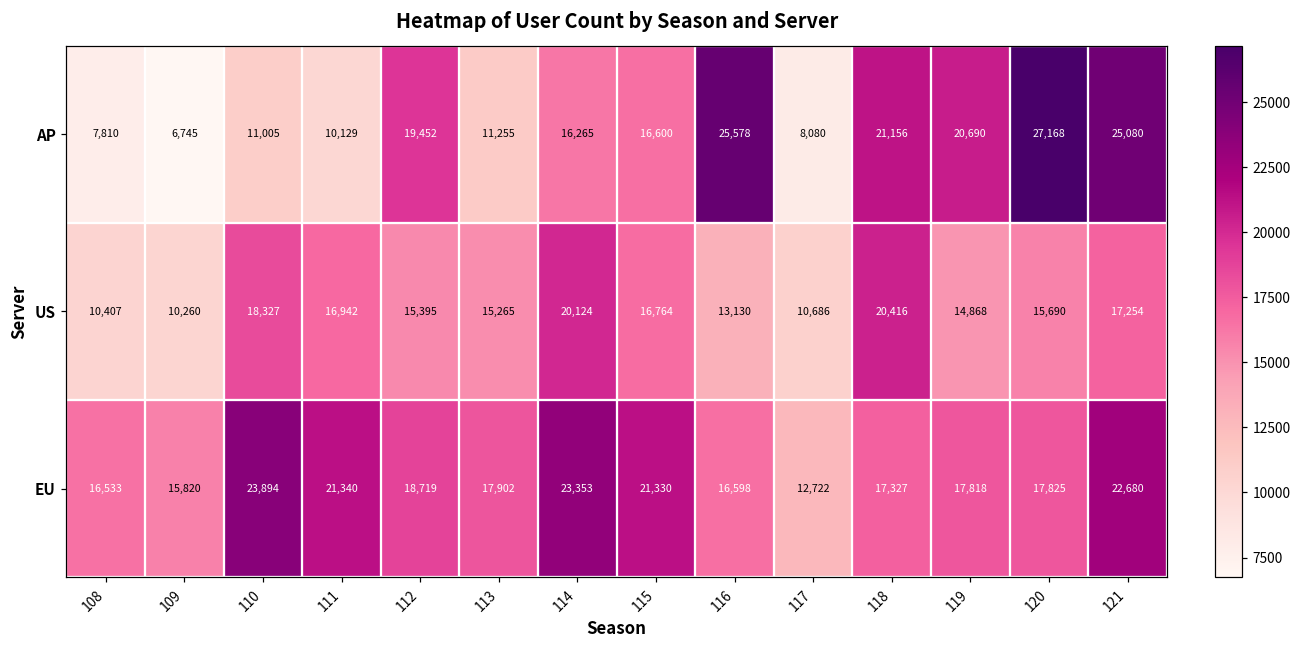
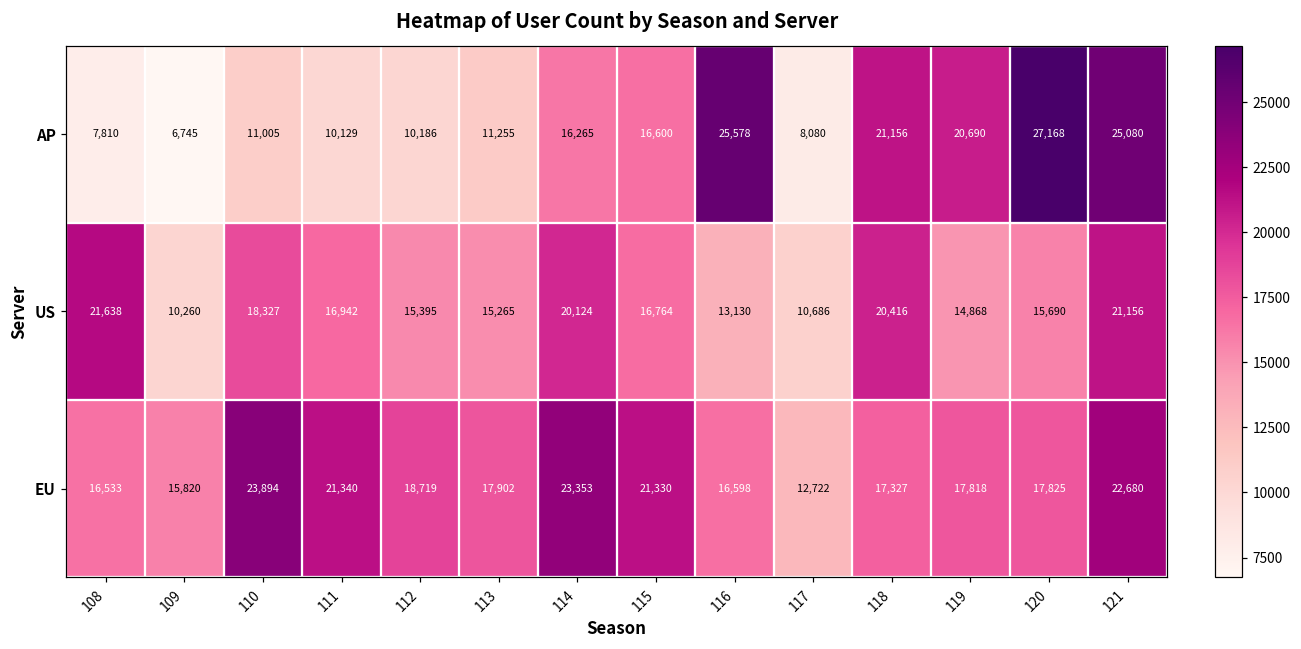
  {
    "AP": {
      "108": "7,810",
      "109": "6,745",
      "110": "11,005",
      "111": "10,129",
-     "112": "19,452",
+     "112": "10,186",
      "113": "11,255",
      "114": "16,265",
      "115": "16,600",
      "116": "25,578",
      "117": "8,080",
      "118": "21,156",
      "119": "20,690",
      "120": "27,168",
      "121": "25,080"
    },
    "US": {
-     "108": "10,407",
+     "108": "21,638",
      "109": "10,260",
      "110": "18,327",
      "111": "16,942",
      "112": "15,395",
      "113": "15,265",
      "114": "20,124",
      "115": "16,764",
      "116": "13,130",
      "117": "10,686",
      "118": "20,416",
      "119": "14,868",
      "120": "15,690",
-     "121": "17,254"
+     "121": "21,156"
    },
    "EU": {
      "108": "16,533",
      "109": "15,820",
      "110": "23,894",
      "111": "21,340",
      "112": "18,719",
      "113": "17,902",
      "114": "23,353",
      "115": "21,330",
      "116": "16,598",
      "117": "12,722",
      "118": "17,327",
      "119": "17,818",
      "120": "17,825",
      "121": "22,680"
    }
  }
